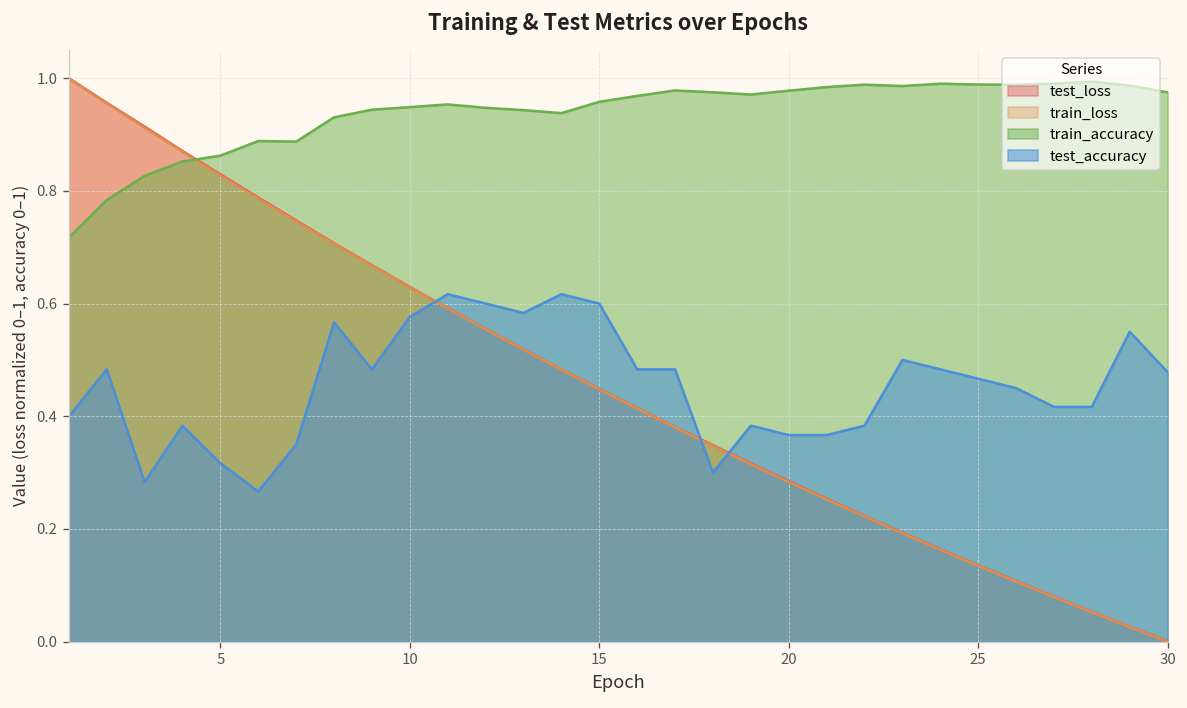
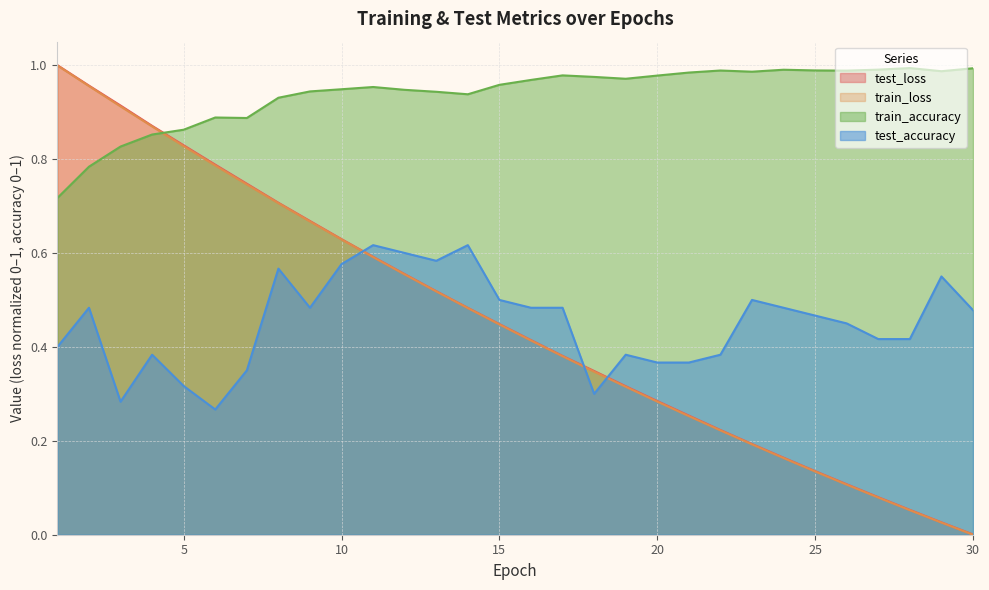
  {
    "train_accuracy": {
      "5": 0.86,
      "10": 0.95,
      "15": 0.96,
      "20": 0.98,
      "25": 0.99,
-     "30": 0.97
+     "30": 0.99
    },
    "test_accuracy": {
      "5": 0.32,
      "10": 0.58,
-     "15": 0.6,
+     "15": 0.5,
      "20": 0.37,
      "25": 0.47,
      "30": 0.48
    }
  }
